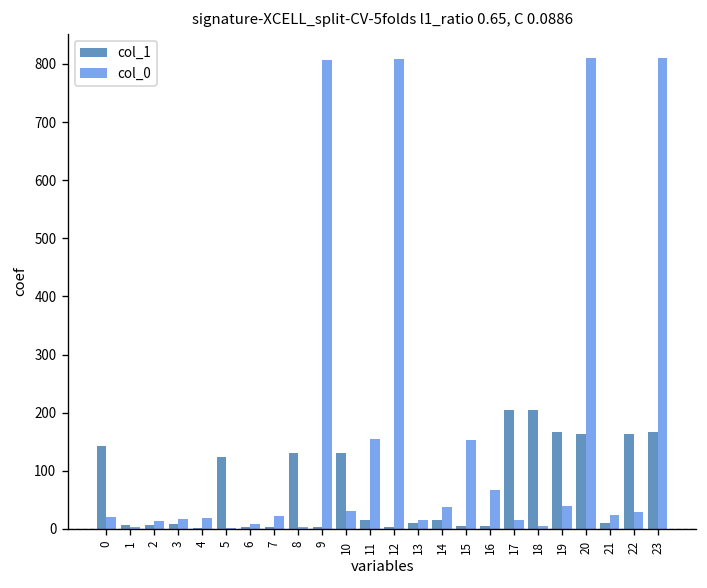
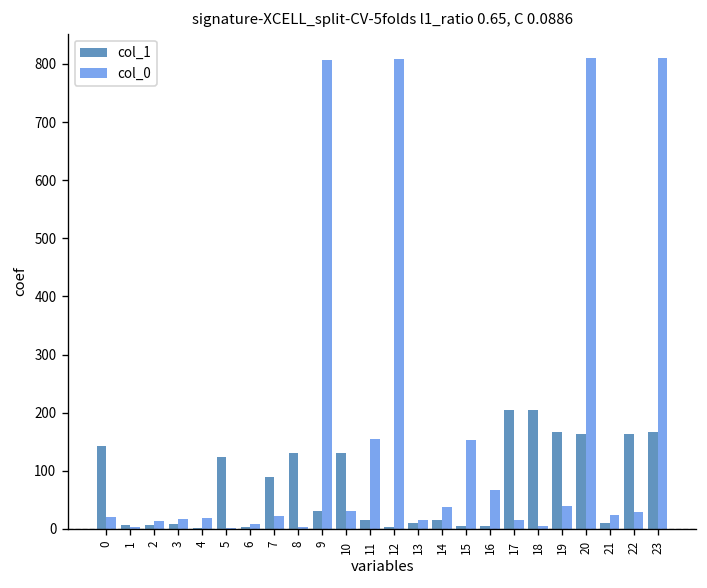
  {
    "col_1": {
      "0": 140,
      "1": 10,
      "2": 10,
      "3": 10,
      "5": 120,
-     "7": 0,
+     "7": 90,
      "8": 130,
-     "9": 0,
+     "9": 30,
      "10": 130,
      "11": 20,
      "13": 10,
      "14": 20,
      "17": 210,
      "18": 210,
      "19": 170,
      "20": 160,
      "21": 10,
      "22": 160,
      "23": 170
    },
    "col_0": {
      "0": 20,
      "2": 10,
      "3": 20,
      "4": 20,
      "6": 10,
      "7": 20,
      "9": 810,
      "10": 30,
      "11": 160,
      "12": 810,
      "13": 20,
      "14": 40,
      "15": 150,
      "16": 70,
      "17": 20,
      "19": 40,
      "20": 810,
      "21": 20,
      "22": 30,
      "23": 810
    }
  }
